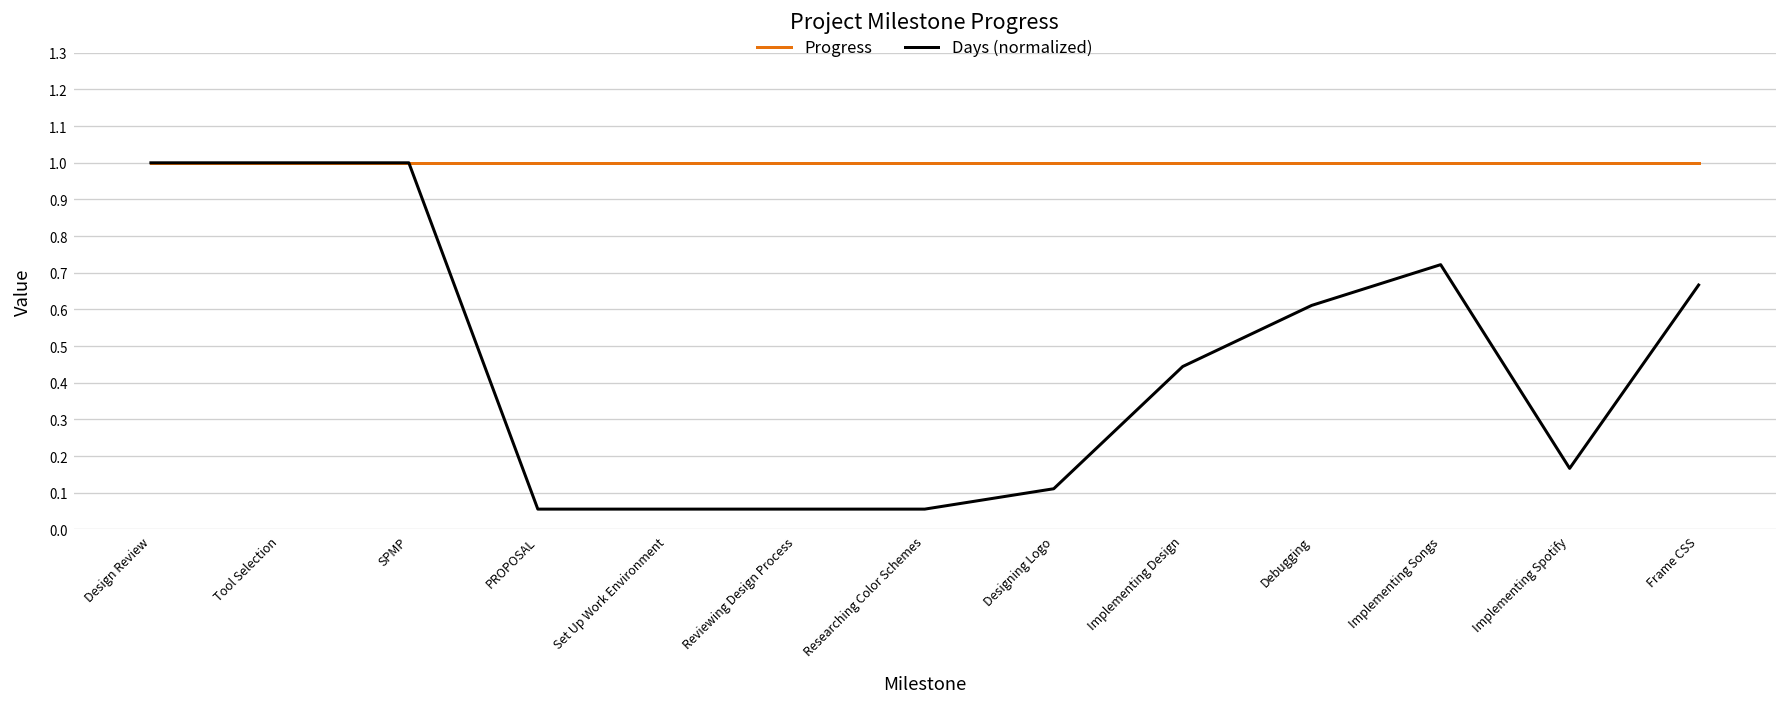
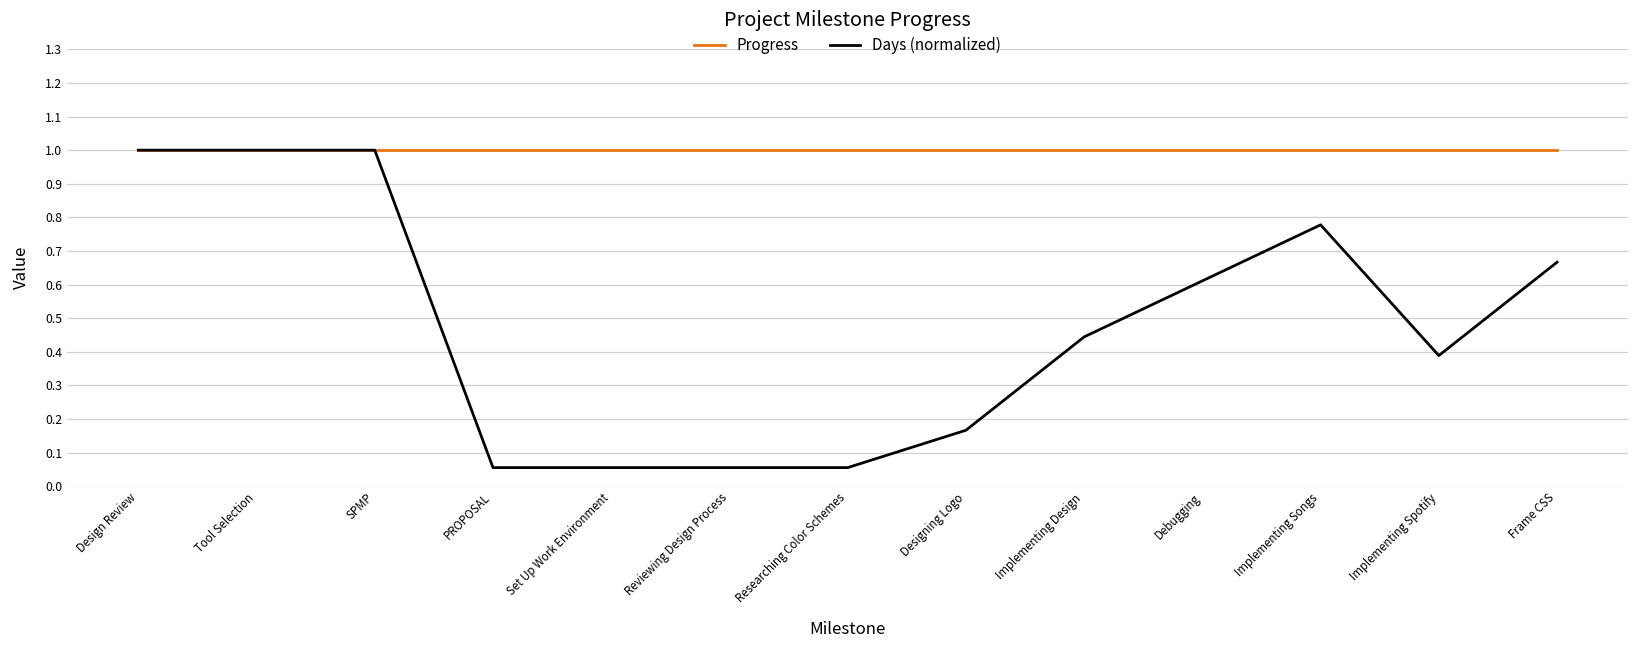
  {
    "Progress": {
      "PROPOSAL": 1.00,
      "Set Up Work Environment": 1.00,
      "Reviewing Design Process": 1.00,
      "Researching Color Schemes": 1.00,
      "Designing Logo": 1.00,
      "Implementing Design": 1.00,
      "Debugging": 1.00,
      "Implementing Songs": 1.00,
      "Implementing Spotify": 1.00,
      "Frame CSS": 1.00
    },
    "Days (normalized)": {
      "PROPOSAL": 0.06,
      "Set Up Work Environment": 0.06,
      "Reviewing Design Process": 0.06,
      "Researching Color Schemes": 0.06,
-     "Designing Logo": 0.11,
+     "Designing Logo": 0.17,
      "Implementing Design": 0.44,
      "Debugging": 0.61,
-     "Implementing Songs": 0.72,
-     "Implementing Spotify": 0.17,
+     "Implementing Songs": 0.78,
+     "Implementing Spotify": 0.39,
      "Frame CSS": 0.67
    }
  }
